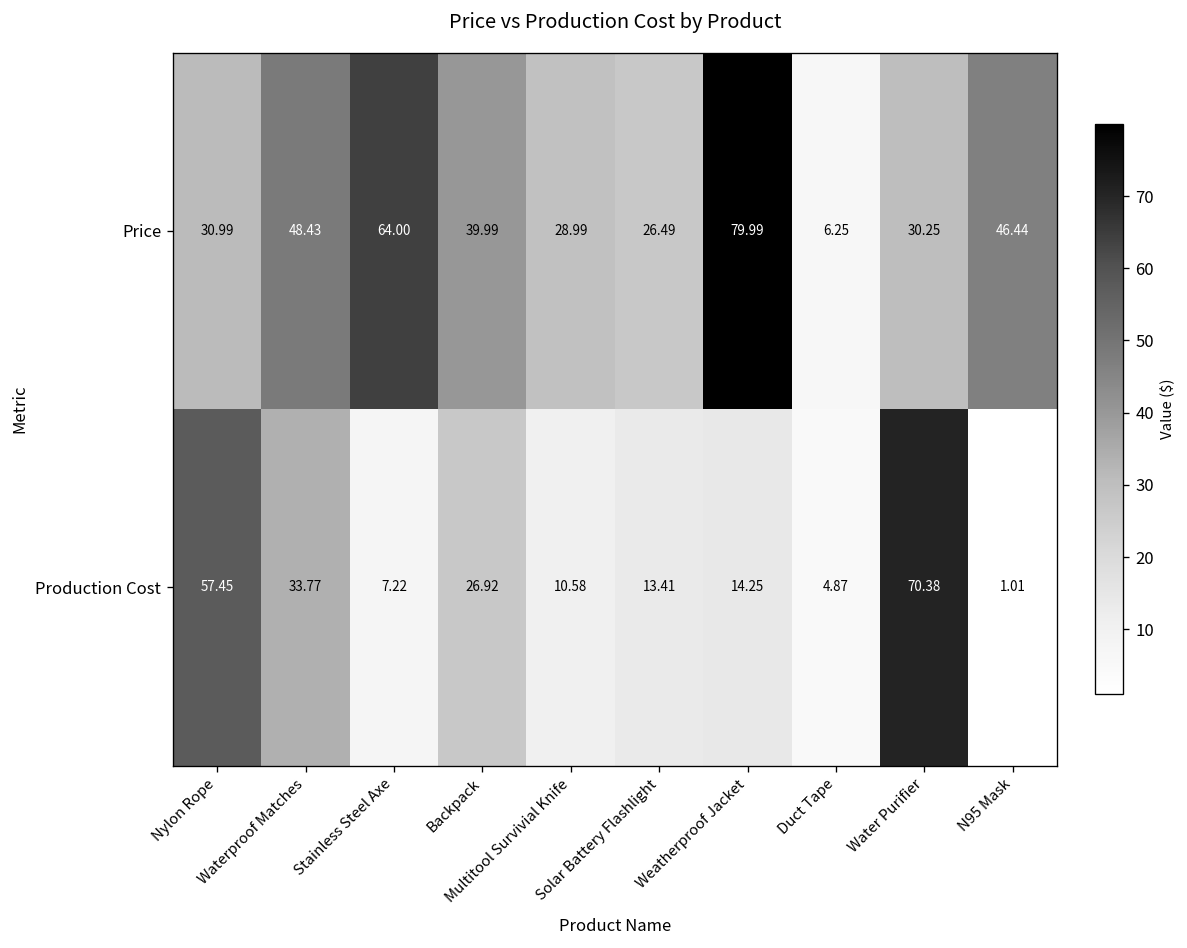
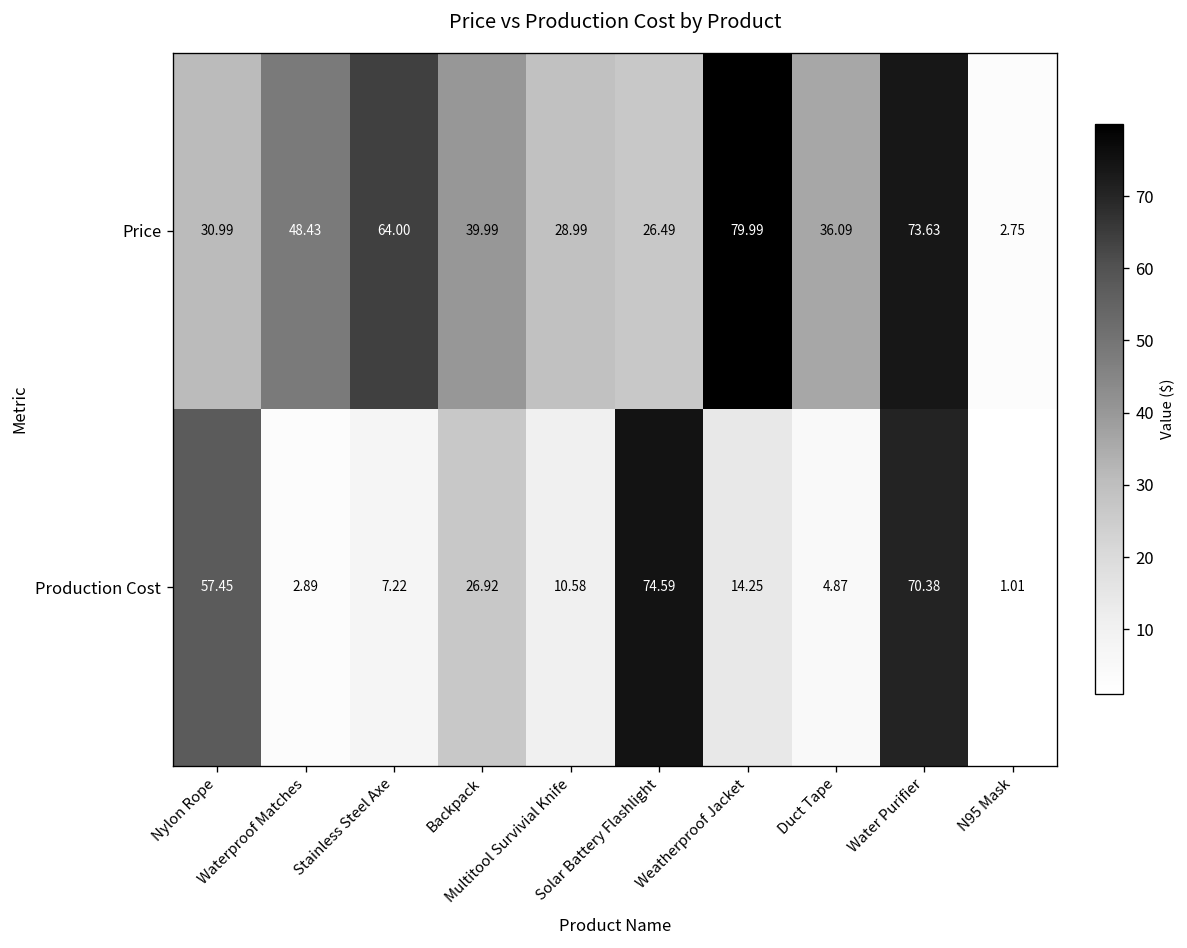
  {
    "Price": {
      "Nylon Rope": 30.99,
      "Waterproof Matches": 48.43,
      "Stainless Steel Axe": 64.00,
      "Backpack": 39.99,
      "Multitool Survivial Knife": 28.99,
      "Solar Battery Flashlight": 26.49,
      "Weatherproof Jacket": 79.99,
-     "Duct Tape": 6.25,
-     "Water Purifier": 30.25,
-     "N95 Mask": 46.44
+     "Duct Tape": 36.09,
+     "Water Purifier": 73.63,
+     "N95 Mask": 2.75
    },
    "Production Cost": {
      "Nylon Rope": 57.45,
-     "Waterproof Matches": 33.77,
+     "Waterproof Matches": 2.89,
      "Stainless Steel Axe": 7.22,
      "Backpack": 26.92,
      "Multitool Survivial Knife": 10.58,
-     "Solar Battery Flashlight": 13.41,
+     "Solar Battery Flashlight": 74.59,
      "Weatherproof Jacket": 14.25,
      "Duct Tape": 4.87,
      "Water Purifier": 70.38,
      "N95 Mask": 1.01
    }
  }
